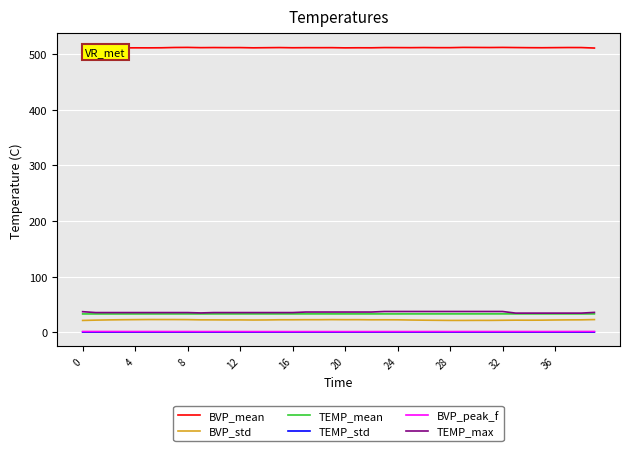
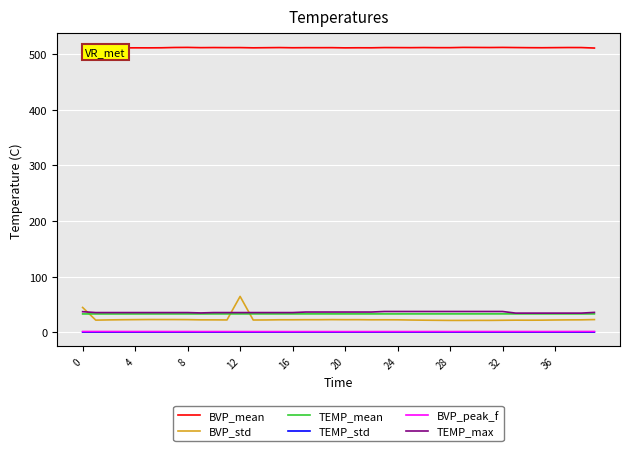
  {
    "BVP_mean": {
      "4": 510,
      "8": 510,
      "12": 510,
      "16": 510,
      "20": 510,
      "24": 510,
      "28": 510,
      "32": 510,
      "36": 510
    },
    "BVP_std": {
-     "0": 20,
+     "0": 40,
      "4": 20,
      "8": 20,
-     "12": 20,
+     "12": 60,
      "16": 20,
      "20": 20,
      "24": 20,
      "28": 20,
      "32": 20,
      "36": 20
    }
  }
